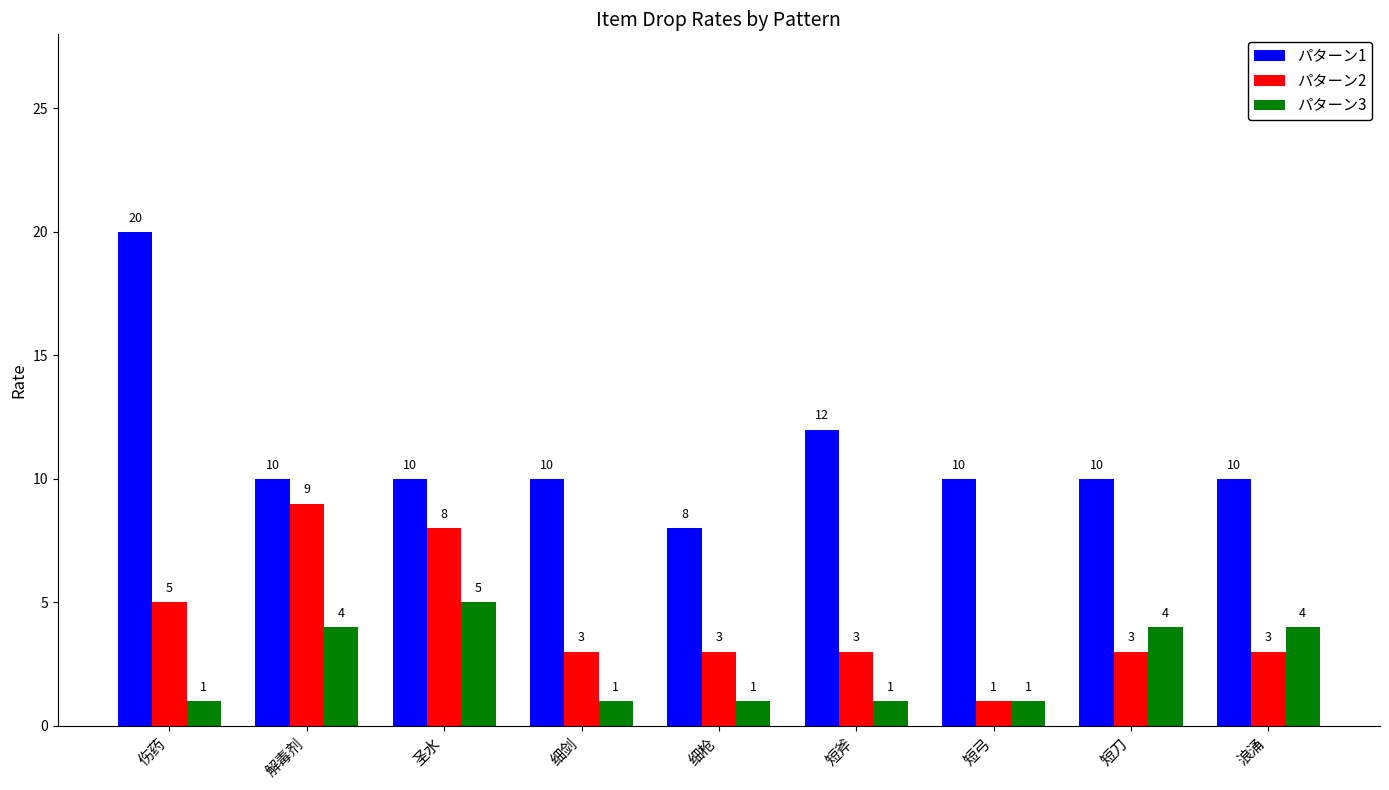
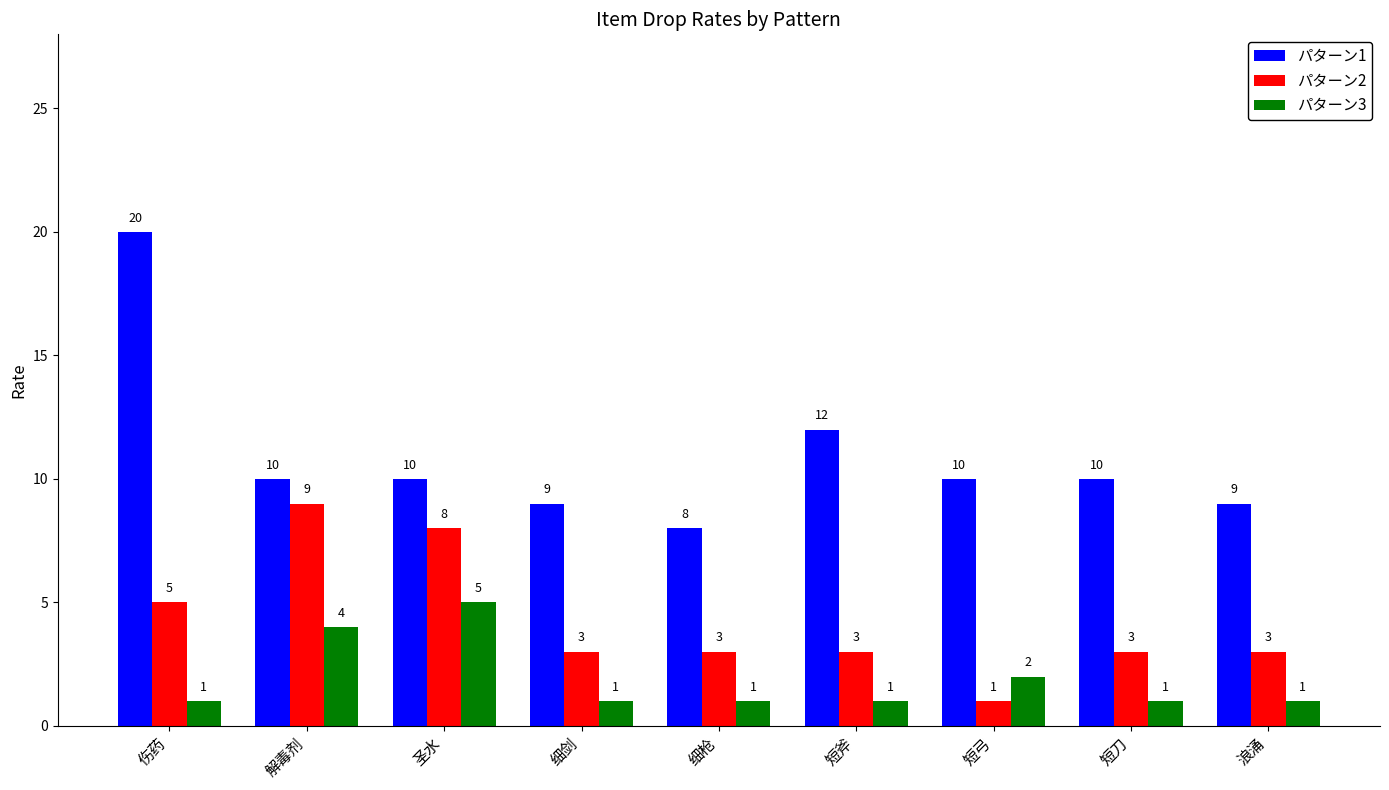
  {
    "パターン1": {
      "伤药": 20,
      "解毒剂": 10,
      "圣水": 10,
-     "细剑": 10,
+     "细剑": 9,
      "细枪": 8,
      "短斧": 12,
      "短弓": 10,
      "短刀": 10,
-     "浪涌": 10
+     "浪涌": 9
    },
    "パターン2": {
      "伤药": 5,
      "解毒剂": 9,
      "圣水": 8,
      "细剑": 3,
      "细枪": 3,
      "短斧": 3,
      "短弓": 1,
      "短刀": 3,
      "浪涌": 3
    },
    "パターン3": {
      "伤药": 1,
      "解毒剂": 4,
      "圣水": 5,
      "细剑": 1,
      "细枪": 1,
      "短斧": 1,
-     "短弓": 1,
-     "短刀": 4,
-     "浪涌": 4
+     "短弓": 2,
+     "短刀": 1,
+     "浪涌": 1
    }
  }
